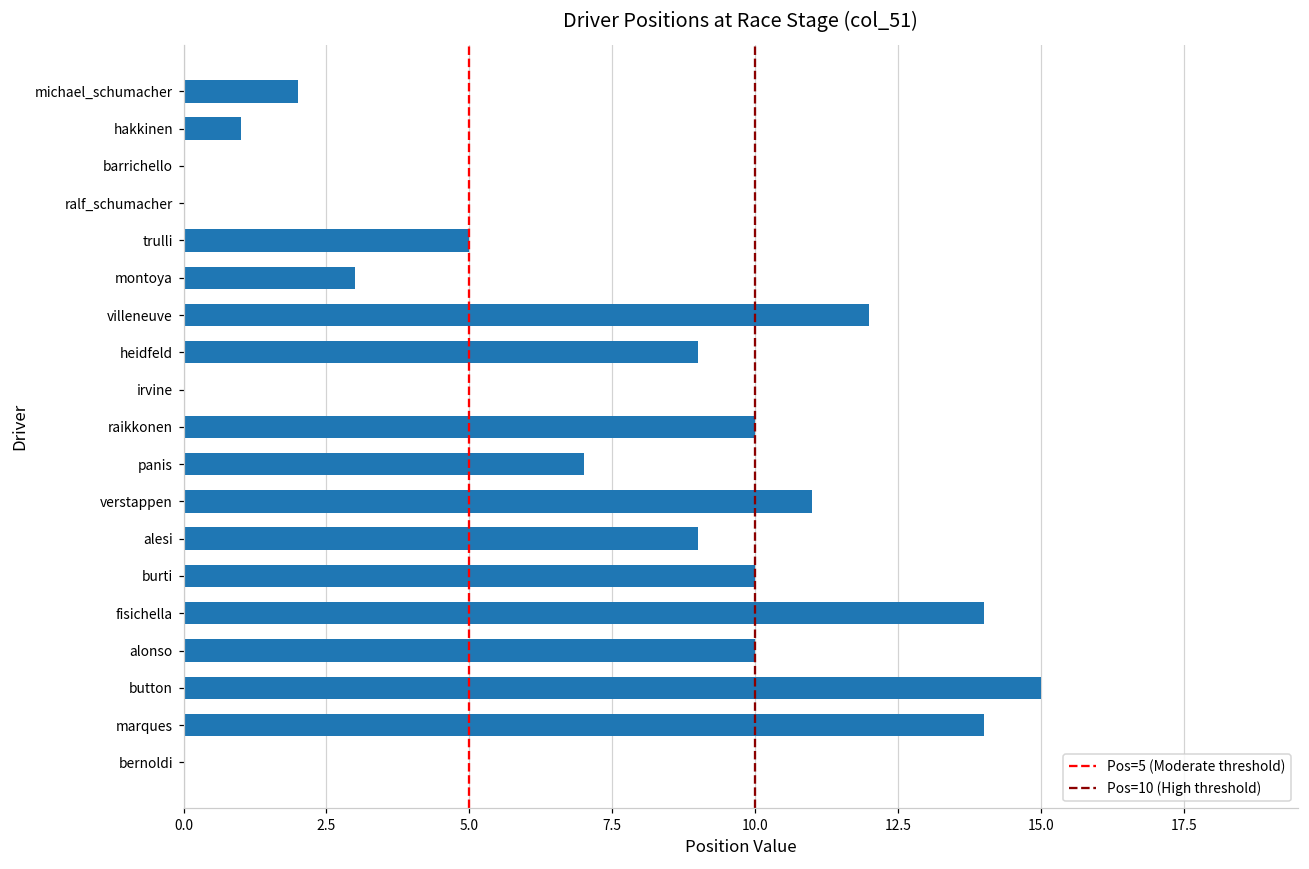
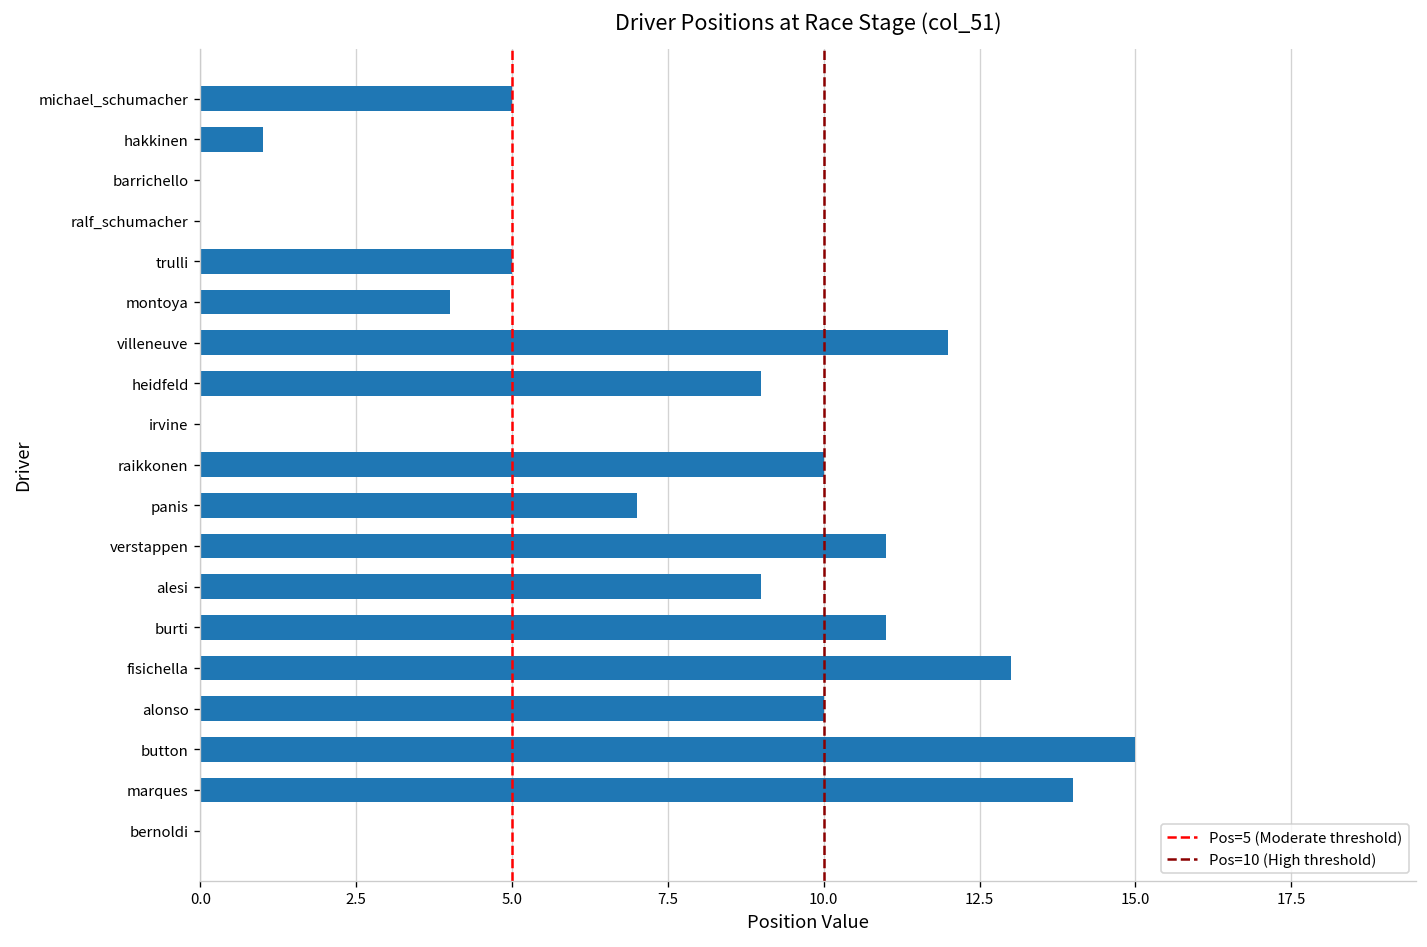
  {
-   "michael_schumacher": 2,
+   "michael_schumacher": 5,
    "hakkinen": 1,
    "barrichello": 0,
    "ralf_schumacher": 0,
    "trulli": 5,
-   "montoya": 3,
+   "montoya": 4,
    "villeneuve": 12,
    "heidfeld": 9,
    "irvine": 0,
    "raikkonen": 10,
    "panis": 7,
    "verstappen": 11,
    "alesi": 9,
-   "burti": 10,
-   "fisichella": 14,
+   "burti": 11,
+   "fisichella": 13,
    "alonso": 10,
    "button": 15,
    "marques": 14,
    "bernoldi": 0
  }
